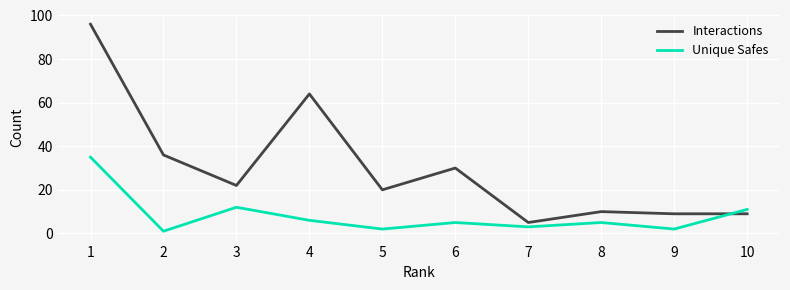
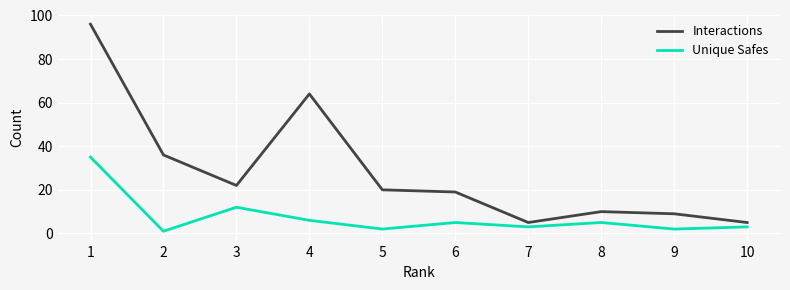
  {
    "Interactions": {
      "1": 96,
      "2": 36,
      "3": 22,
      "4": 64,
      "5": 20,
-     "6": 30,
+     "6": 19,
      "7": 5,
      "8": 10,
      "9": 9,
-     "10": 9
+     "10": 5
    },
    "Unique Safes": {
      "1": 35,
      "2": 1,
      "3": 12,
      "4": 6,
      "5": 2,
      "6": 5,
      "7": 3,
      "8": 5,
      "9": 2,
-     "10": 11
+     "10": 3
    }
  }
